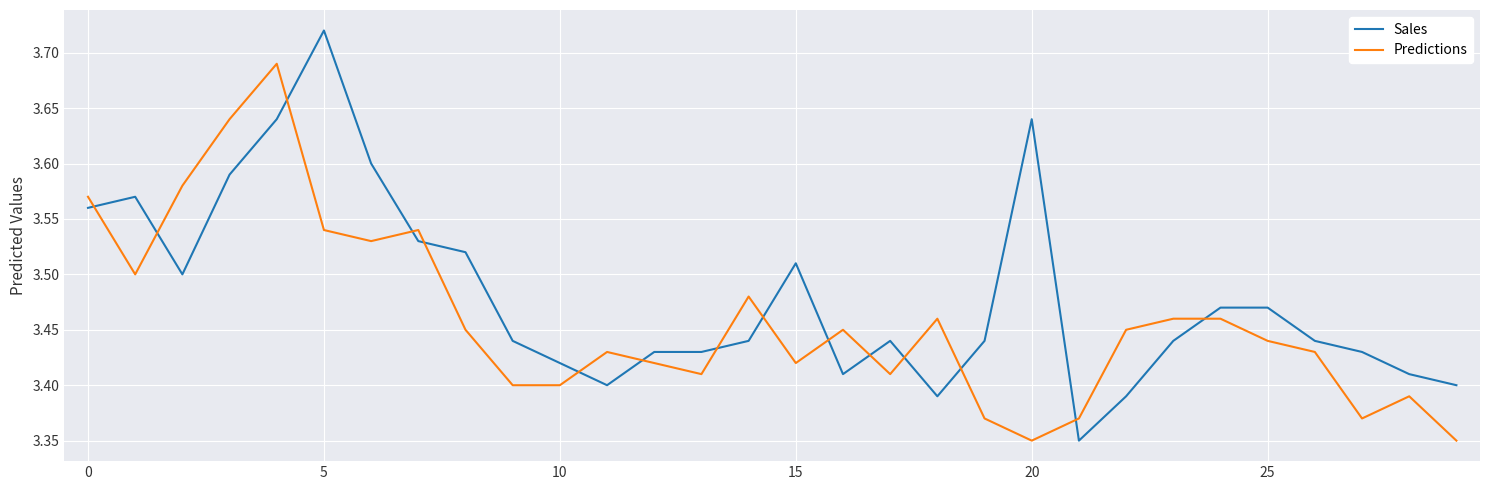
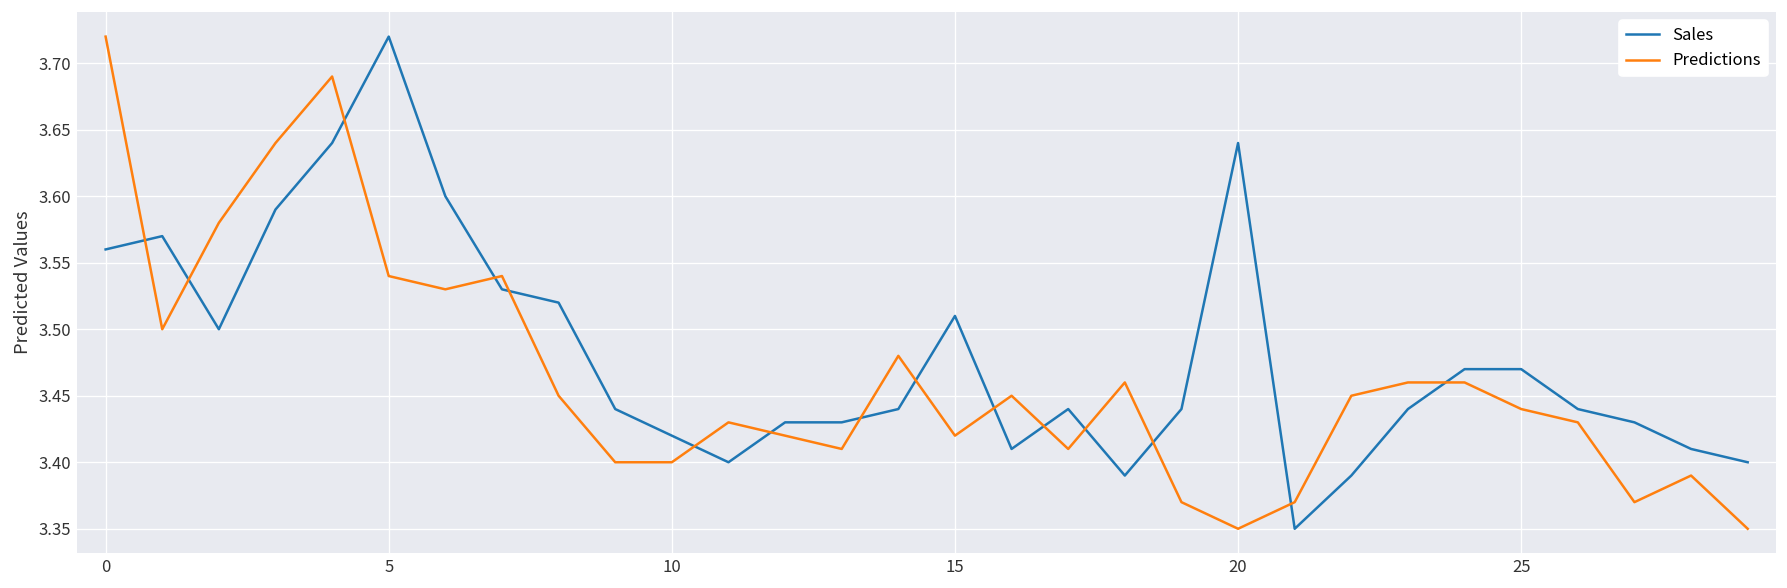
  {
    "Sales": {
      "0": 3.56,
      "5": 3.72,
      "10": 3.42,
      "15": 3.51,
      "20": 3.64,
      "25": 3.47
    },
    "Predictions": {
-     "0": 3.57,
+     "0": 3.72,
      "5": 3.54,
      "10": 3.40,
      "15": 3.42,
      "20": 3.35,
      "25": 3.44
    }
  }
